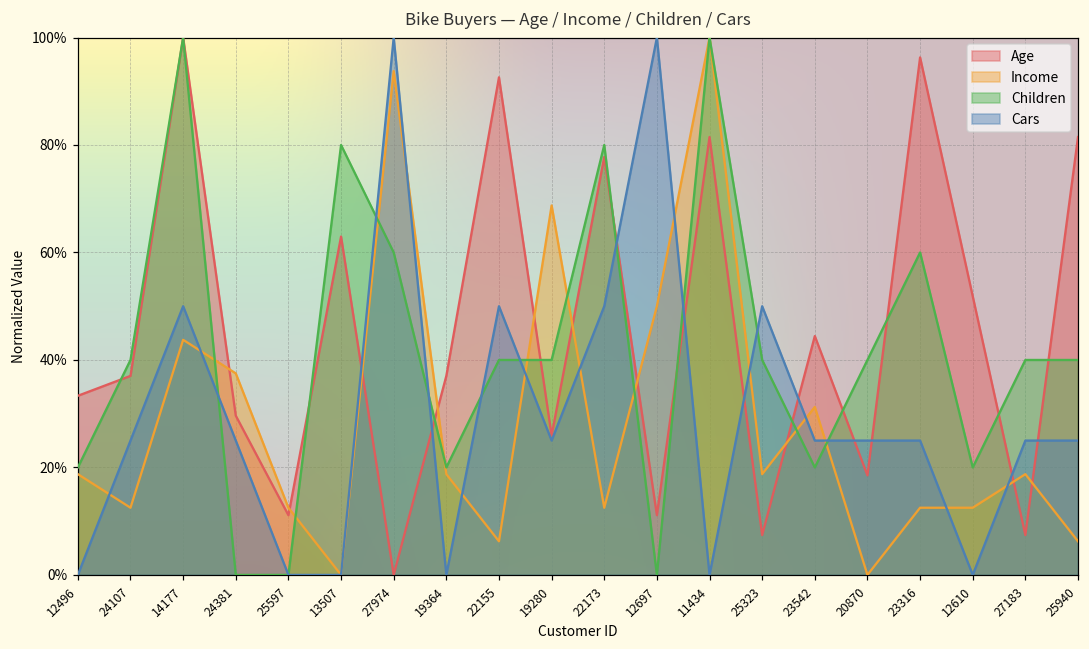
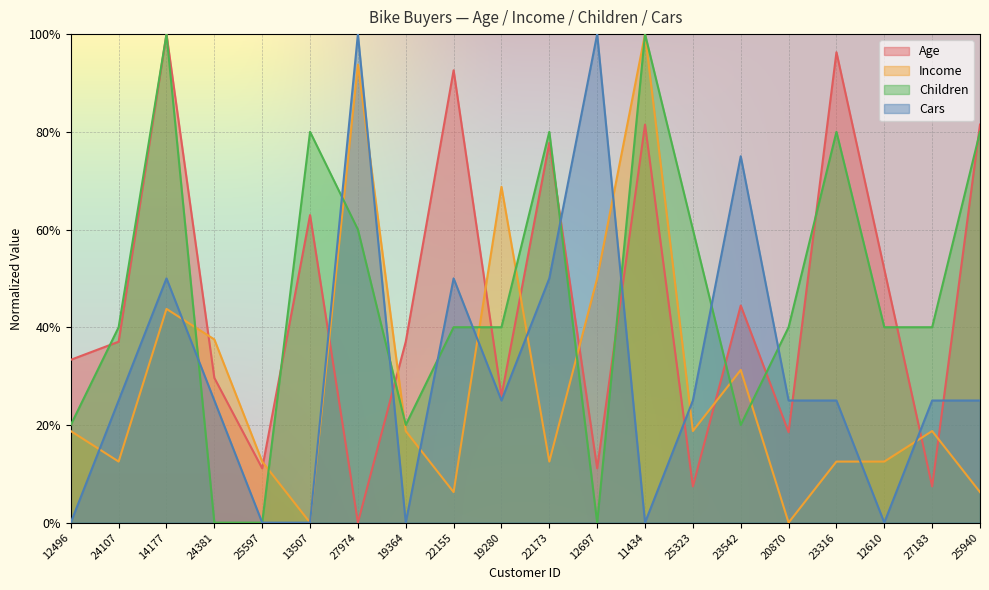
  {
    "Children": {
      "12496": "20%",
      "24107": "40%",
      "24381": "0%",
      "13507": "80%",
      "27974": "60%",
      "19364": "20%",
      "22155": "40%",
      "19280": "40%",
      "22173": "80%",
      "12697": "0%",
-     "25323": "40%",
+     "25323": "60%",
      "23542": "20%",
      "20870": "40%",
-     "23316": "60%",
-     "12610": "20%",
+     "23316": "80%",
+     "12610": "40%",
      "27183": "40%",
-     "25940": "40%"
+     "25940": "80%"
    },
    "Cars": {
      "12496": "0%",
      "24107": "25%",
      "14177": "50%",
      "24381": "25%",
      "27974": "100%",
      "19364": "0%",
      "22155": "50%",
      "19280": "25%",
      "22173": "50%",
      "12697": "100%",
      "11434": "0%",
-     "25323": "50%",
-     "23542": "25%",
+     "25323": "25%",
+     "23542": "75%",
      "20870": "25%",
      "23316": "25%",
      "12610": "0%",
      "27183": "25%",
      "25940": "25%"
    }
  }
